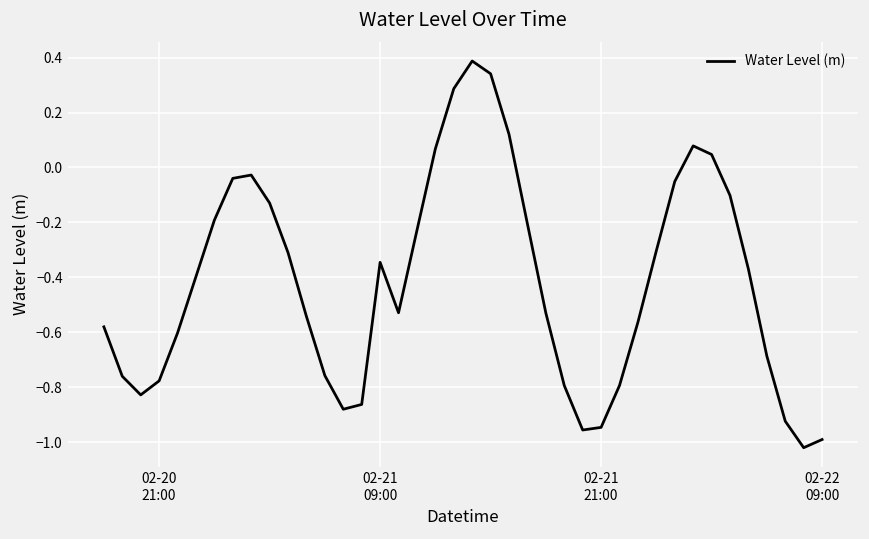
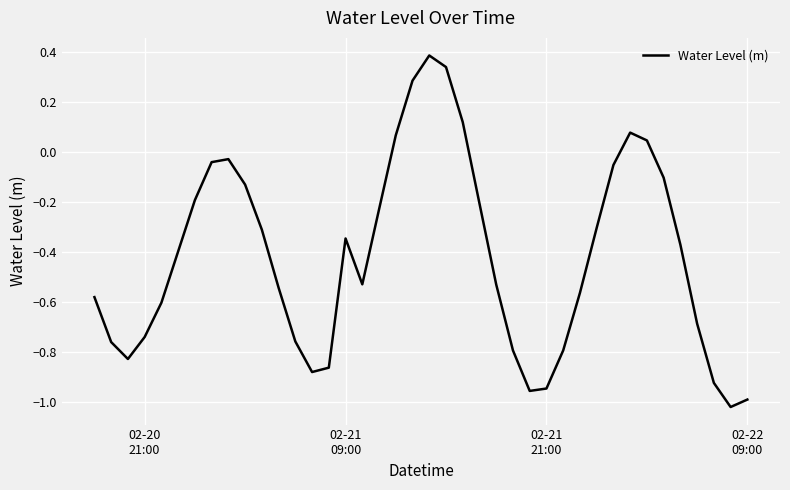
  {
-   "02-20 21:00": -0.78,
+   "02-20 21:00": -0.74,
    "02-21 09:00": -0.35,
    "02-21 21:00": -0.95,
    "02-22 09:00": -0.99
  }
